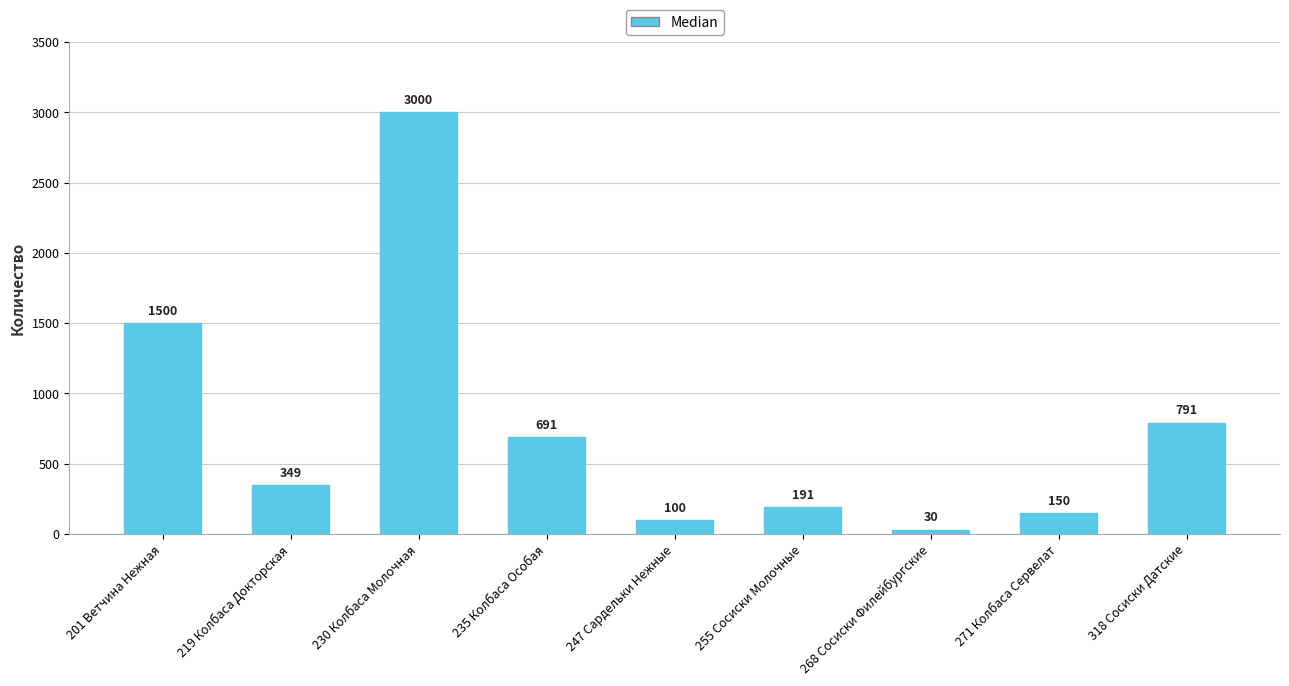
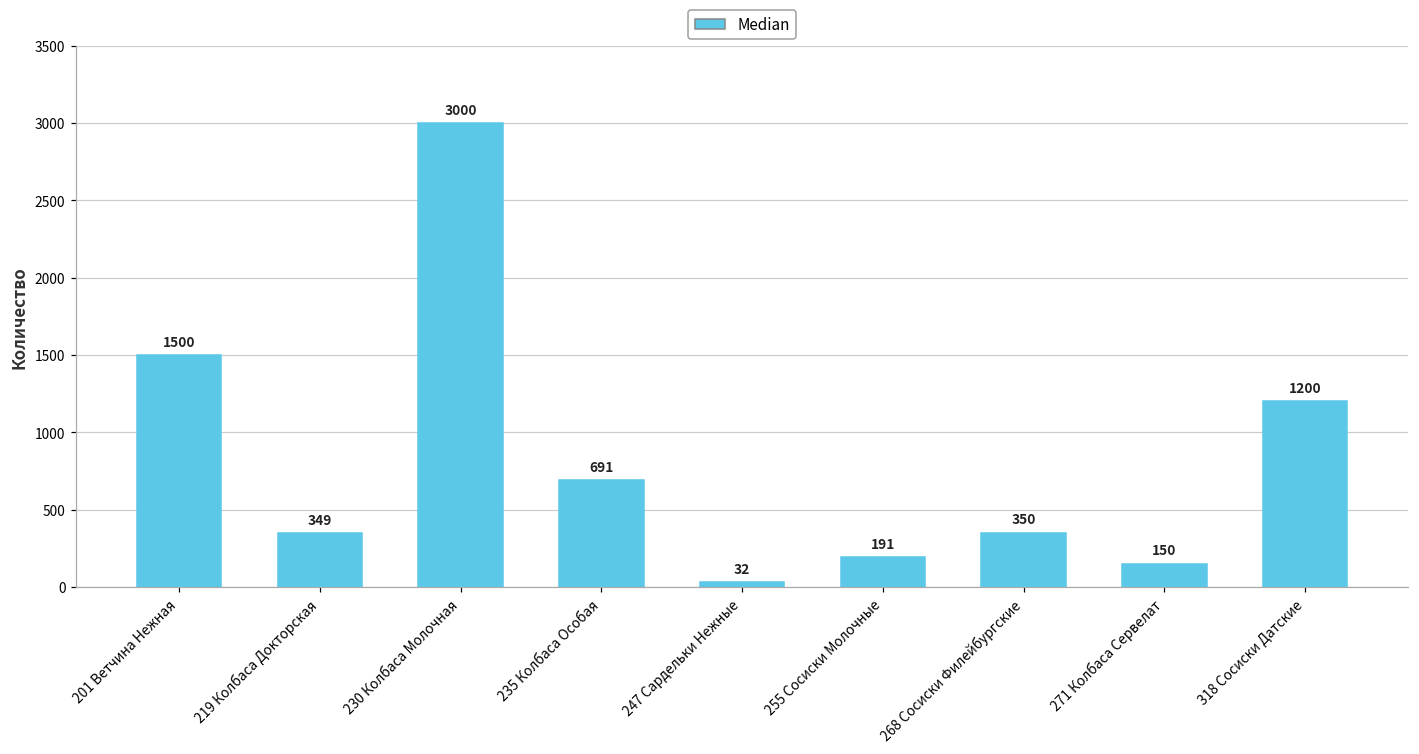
  {
    "201 Ветчина Нежная": 1500,
    "219 Колбаса Докторская": 349,
    "230 Колбаса Молочная": 3000,
    "235 Колбаса Особая": 691,
-   "247 Сардельки Нежные": 100,
+   "247 Сардельки Нежные": 32,
    "255 Сосиски Молочные": 191,
-   "268 Сосиски Филейбургские": 30,
+   "268 Сосиски Филейбургские": 350,
    "271 Колбаса Сервелат": 150,
-   "318 Сосиски Датские": 791
+   "318 Сосиски Датские": 1200
  }
